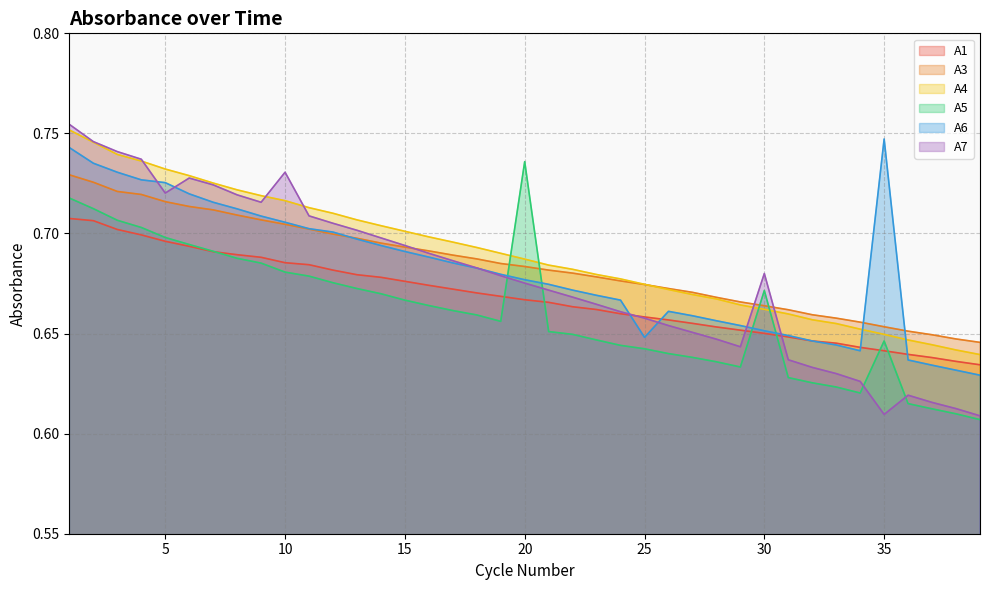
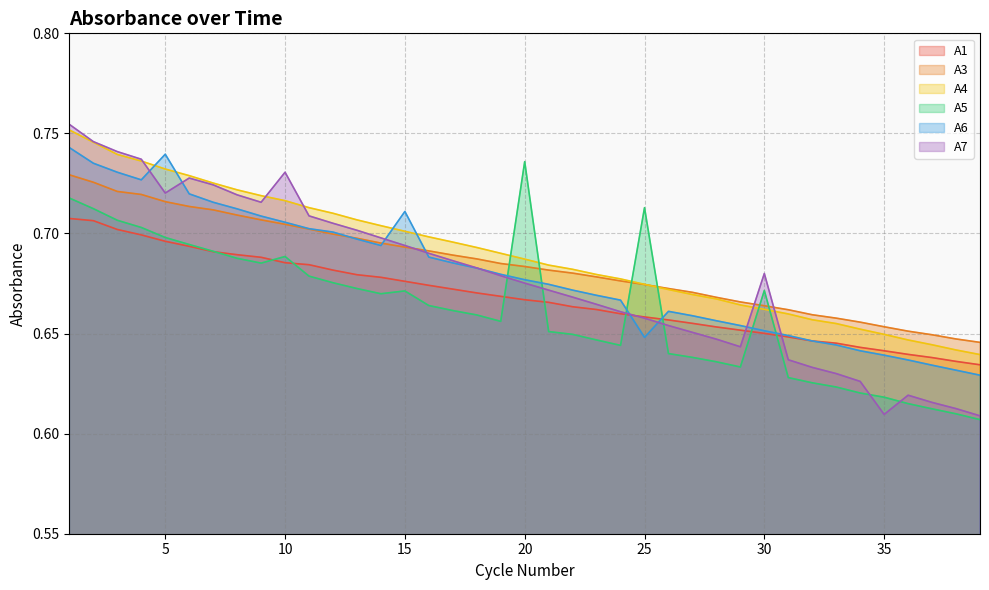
  {
    "A5": {
      "5": 0.698,
-     "10": 0.681,
-     "15": 0.667,
+     "10": 0.689,
+     "15": 0.671,
      "20": 0.736,
-     "25": 0.642,
+     "25": 0.713,
      "30": 0.672,
-     "35": 0.646
+     "35": 0.618
    },
    "A6": {
-     "5": 0.725,
-     "15": 0.691,
+     "5": 0.740,
+     "15": 0.711,
      "20": 0.677,
      "25": 0.648,
      "30": 0.651,
-     "35": 0.747
+     "35": 0.639
    },
    "A7": {
      "5": 0.720,
      "10": 0.731,
      "20": 0.675,
      "30": 0.680,
      "35": 0.610
    }
  }
